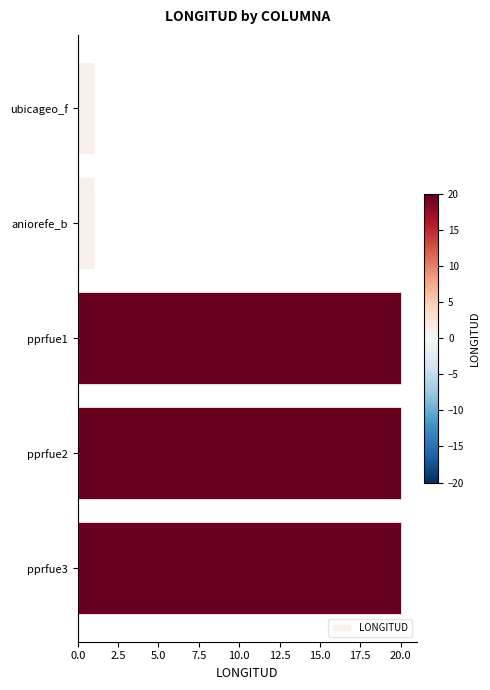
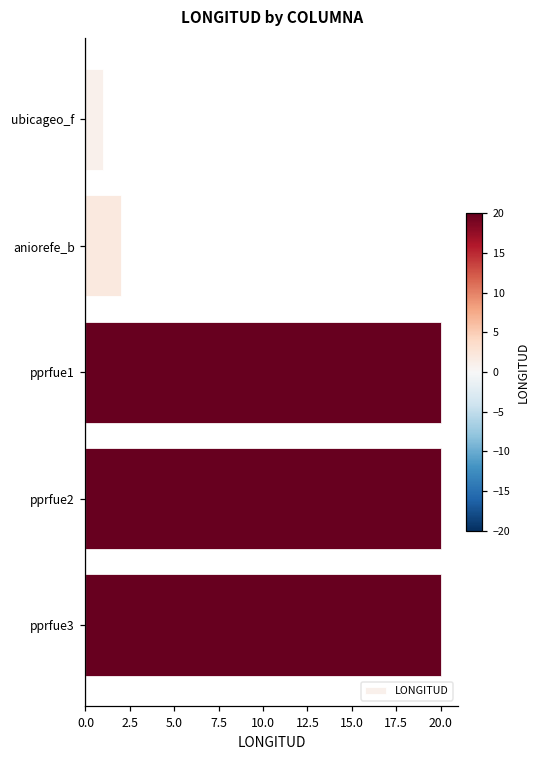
  {
    "ubicageo_f": 1,
-   "aniorefe_b": 1,
+   "aniorefe_b": 2,
    "pprfue1": 20,
    "pprfue2": 20,
    "pprfue3": 20
  }
